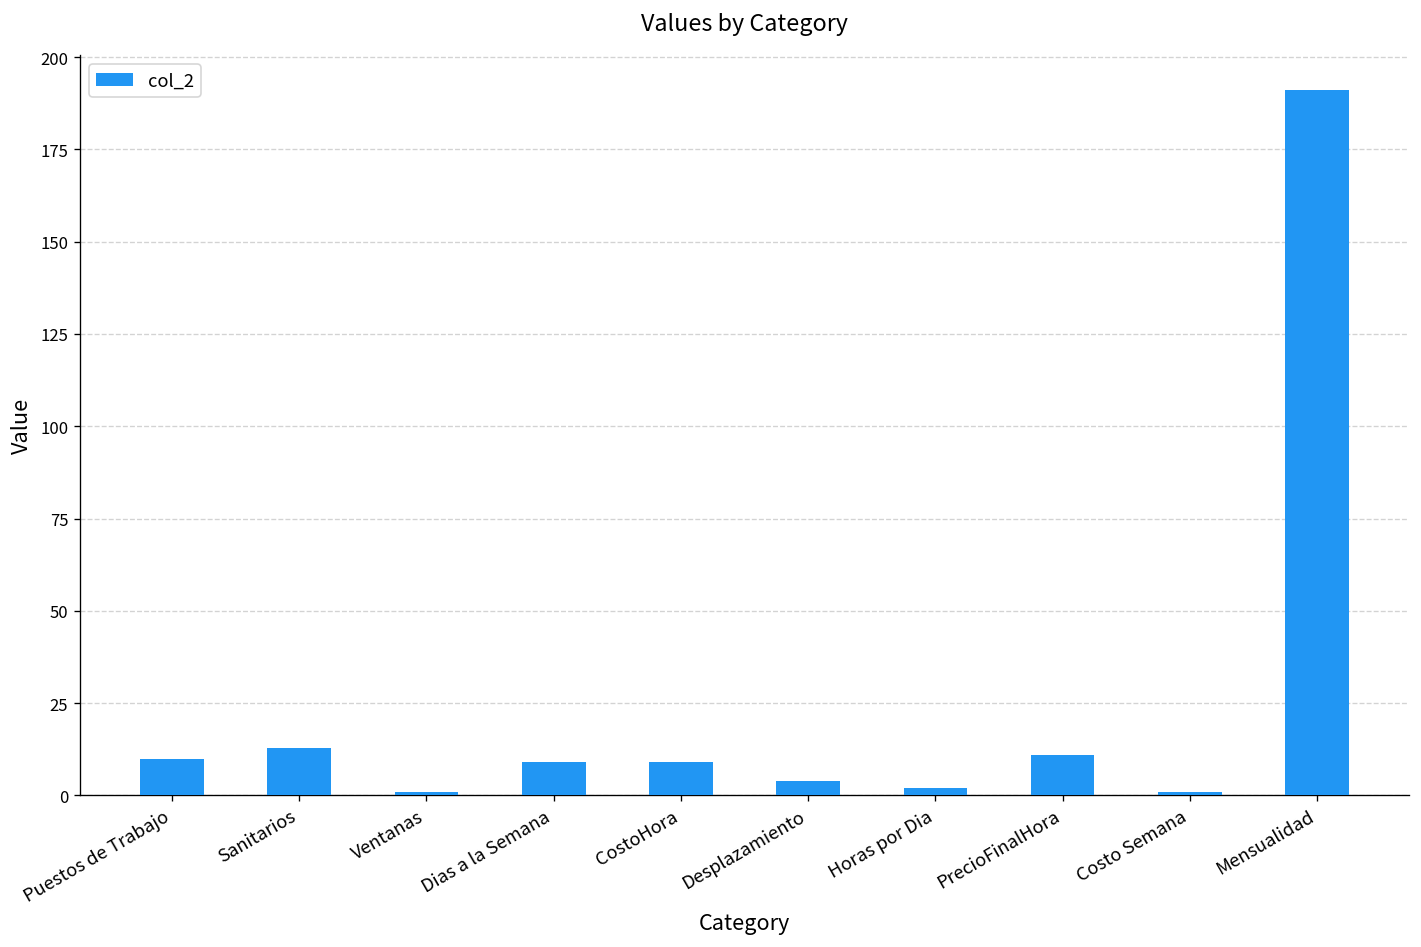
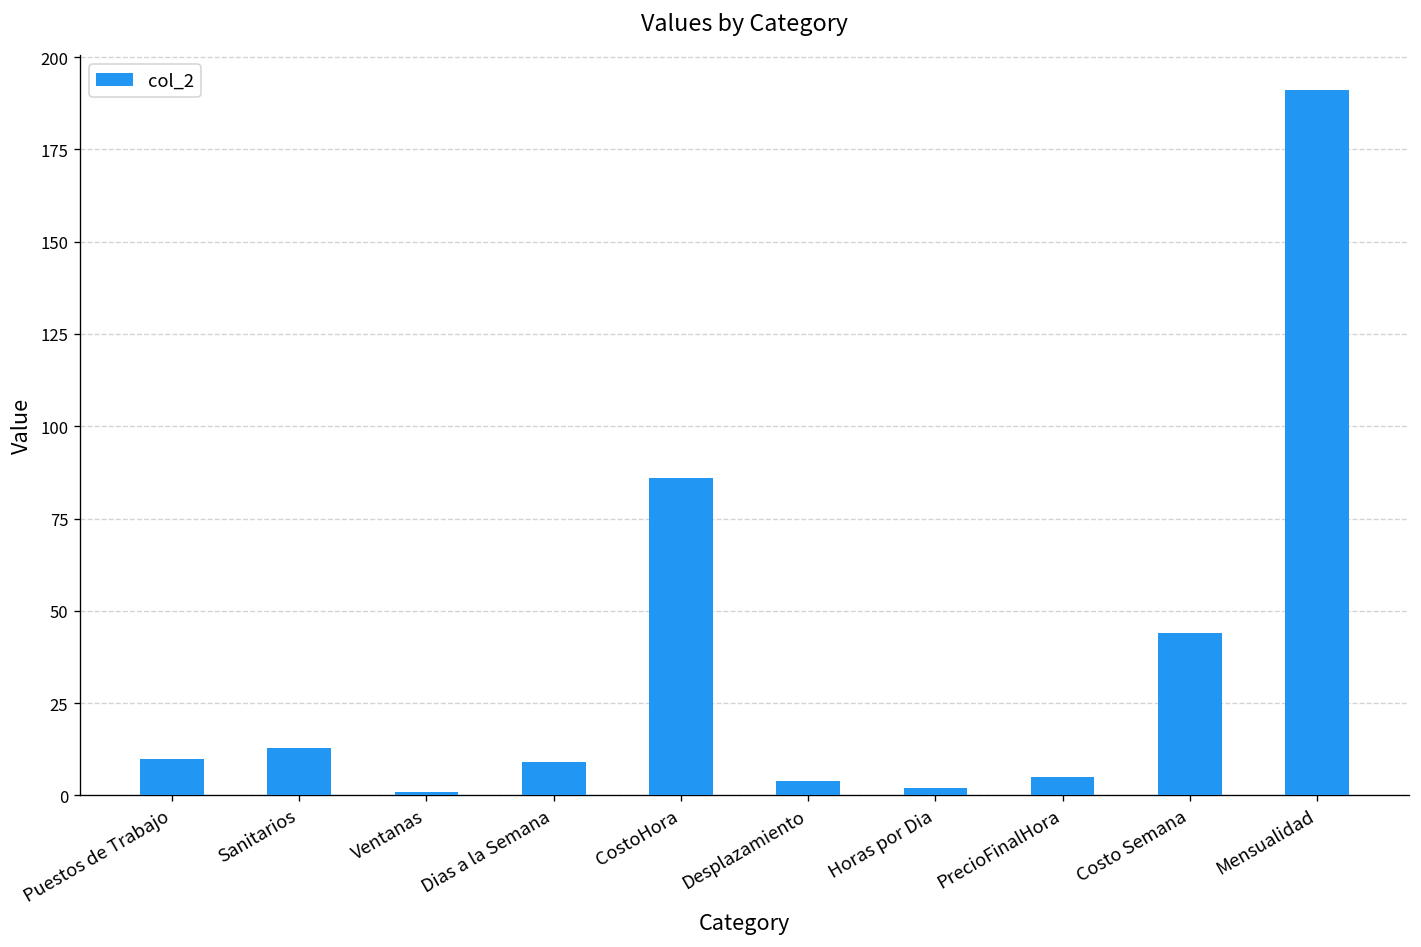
  {
    "Puestos de Trabajo": 10,
    "Sanitarios": 13,
    "Ventanas": 1,
    "Dias a la Semana": 9,
-   "CostoHora": 9,
+   "CostoHora": 86,
    "Desplazamiento": 4,
    "Horas por Dia": 2,
-   "PrecioFinalHora": 11,
-   "Costo Semana": 1,
+   "PrecioFinalHora": 5,
+   "Costo Semana": 44,
    "Mensualidad": 191
  }
